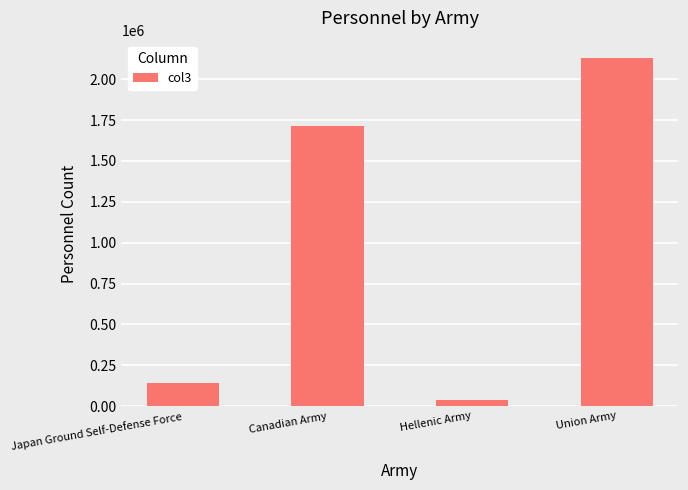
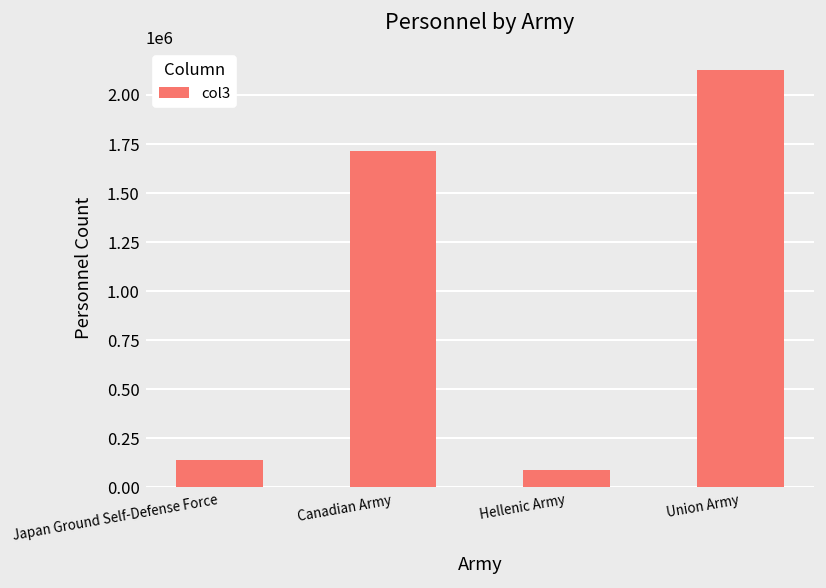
  {
    "Japan Ground Self-Defense Force": 140000,
    "Canadian Army": 1720000,
-   "Hellenic Army": 40000,
+   "Hellenic Army": 90000,
    "Union Army": 2130000
  }
